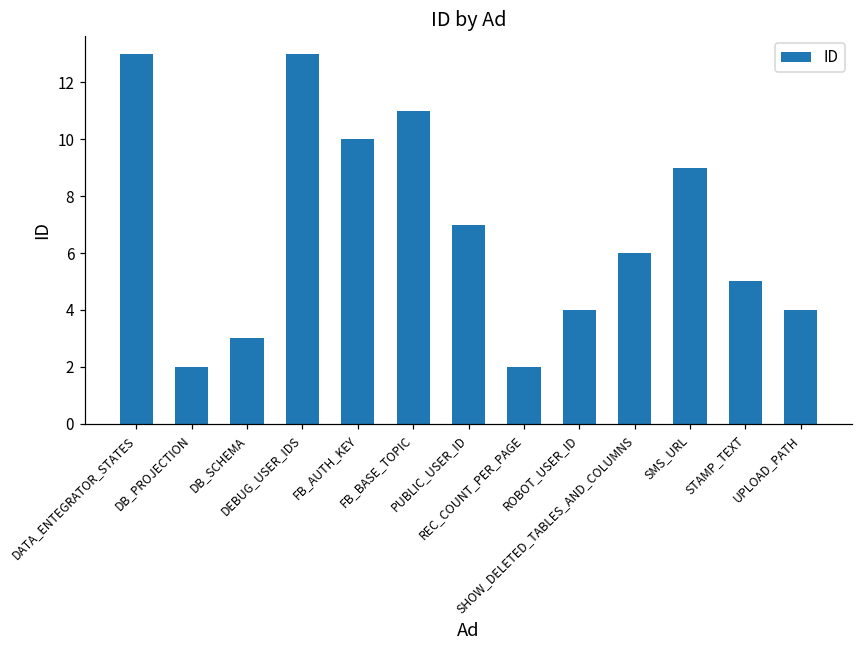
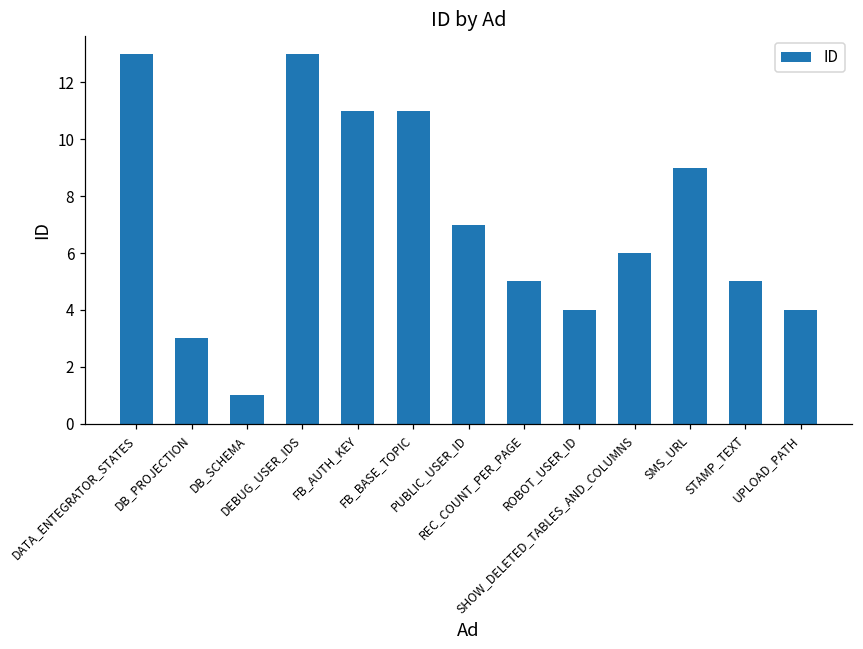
  {
    "DATA_ENTEGRATOR_STATES": 13,
-   "DB_PROJECTION": 2,
-   "DB_SCHEMA": 3,
+   "DB_PROJECTION": 3,
+   "DB_SCHEMA": 1,
    "DEBUG_USER_IDS": 13,
-   "FB_AUTH_KEY": 10,
+   "FB_AUTH_KEY": 11,
    "FB_BASE_TOPIC": 11,
    "PUBLIC_USER_ID": 7,
-   "REC_COUNT_PER_PAGE": 2,
+   "REC_COUNT_PER_PAGE": 5,
    "ROBOT_USER_ID": 4,
    "SHOW_DELETED_TABLES_AND_COLUMNS": 6,
    "SMS_URL": 9,
    "STAMP_TEXT": 5,
    "UPLOAD_PATH": 4
  }
